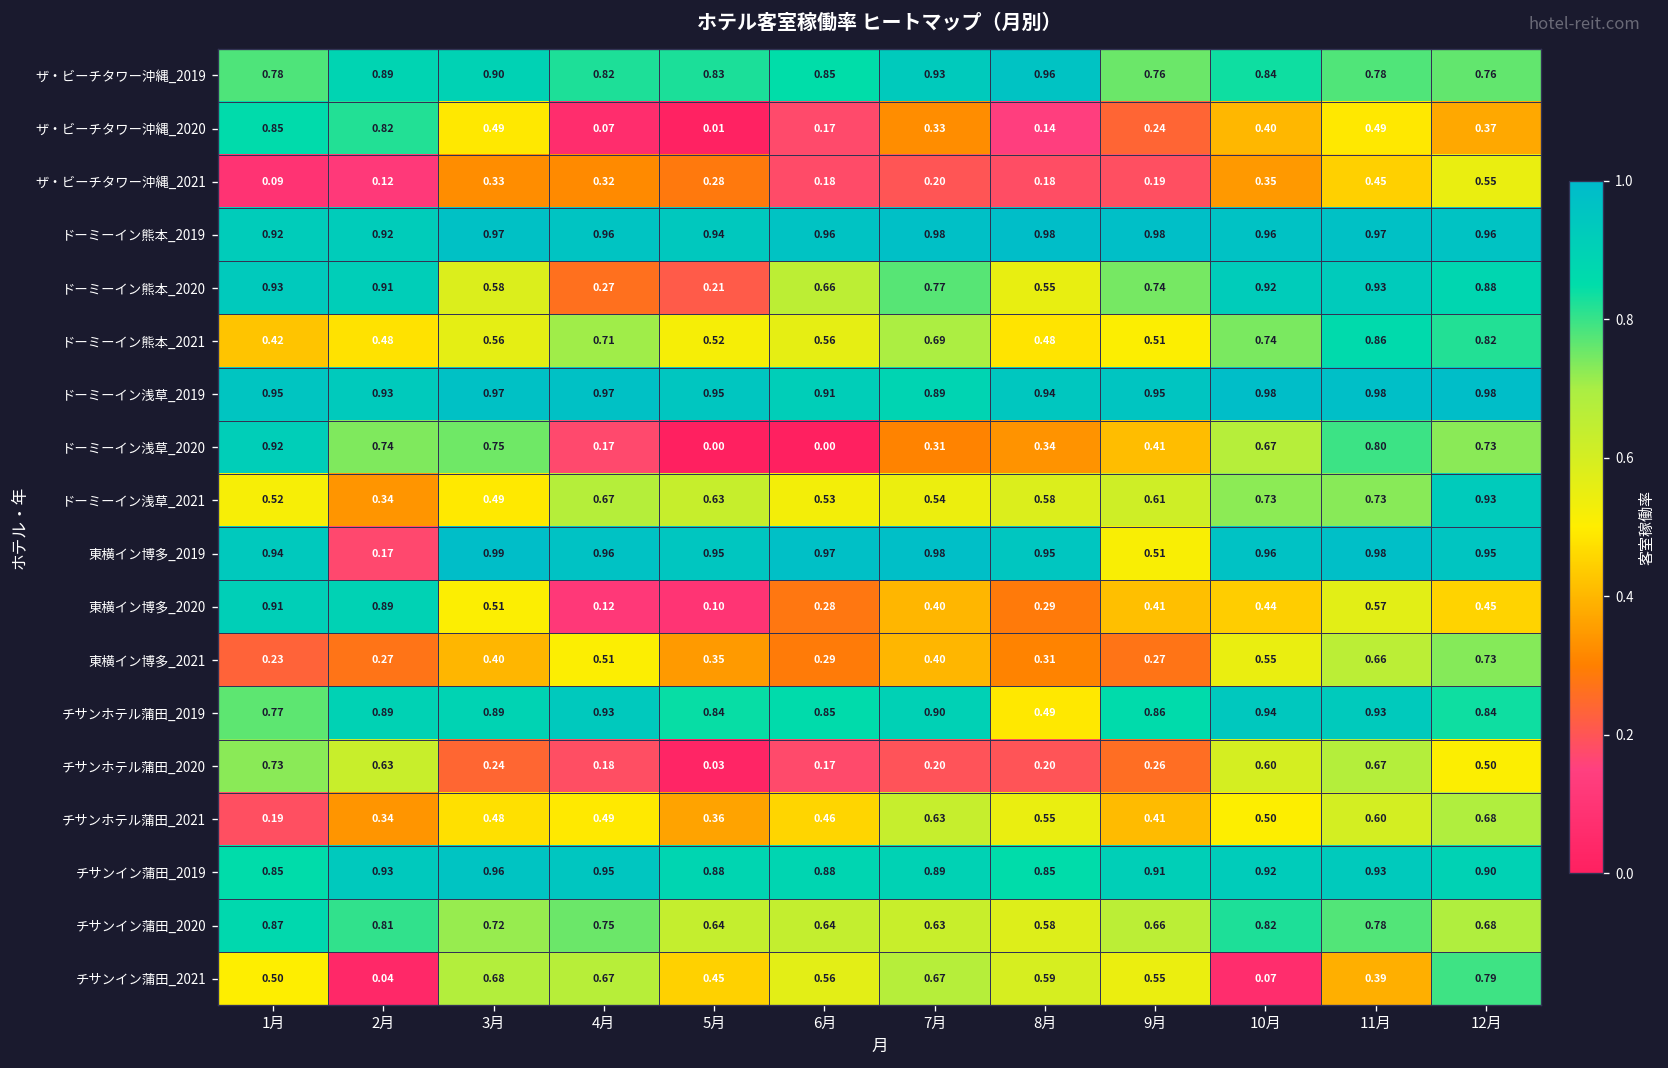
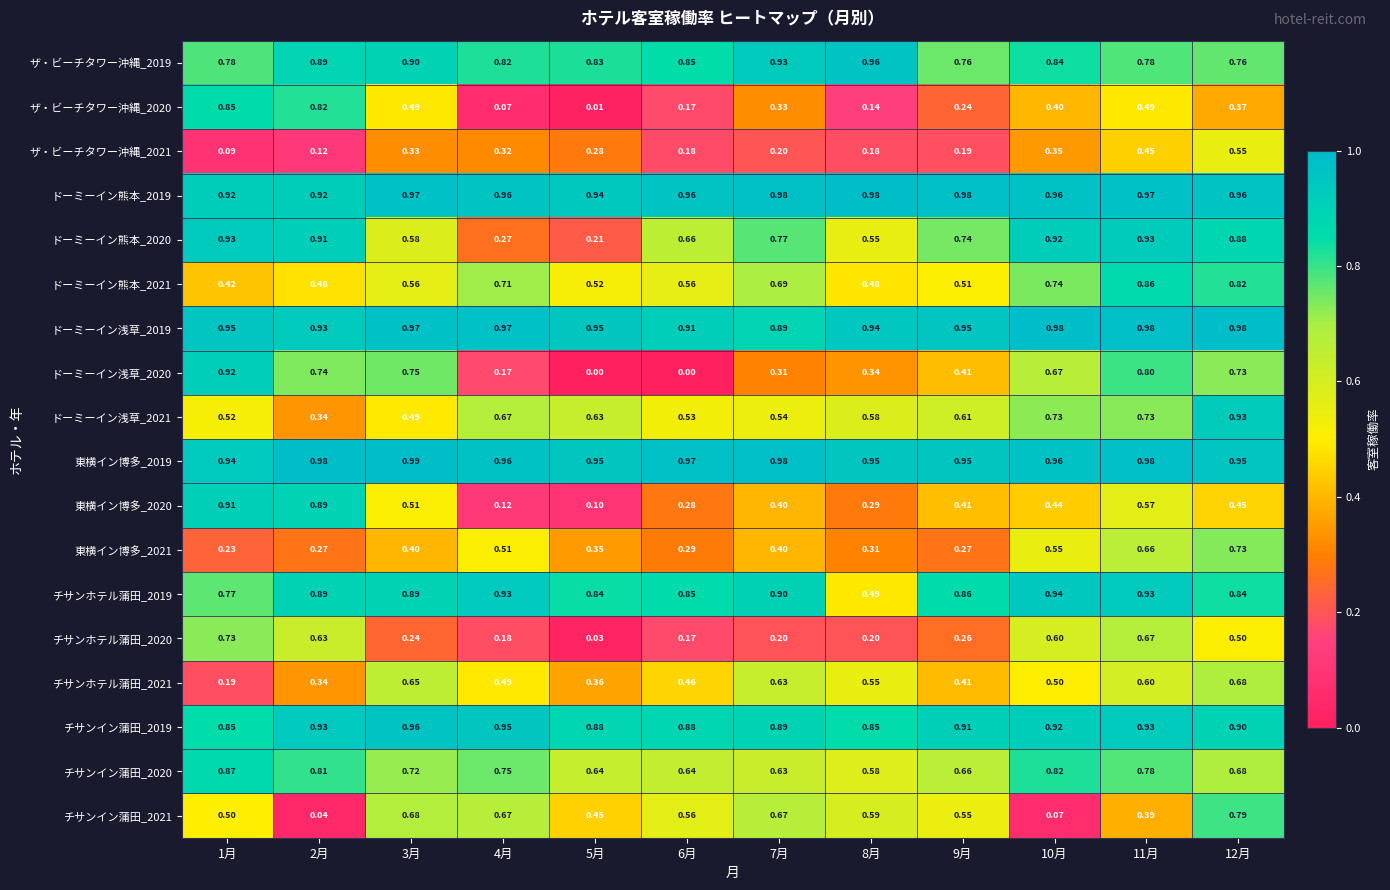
  {
    "東横イン博多_2019": {
      "1月": 0.94,
-     "2月": 0.17,
+     "2月": 0.98,
      "3月": 0.99,
      "4月": 0.96,
      "5月": 0.95,
      "6月": 0.97,
      "7月": 0.98,
      "8月": 0.95,
-     "9月": 0.51,
+     "9月": 0.95,
      "10月": 0.96,
      "11月": 0.98,
      "12月": 0.95
    },
    "チサンホテル蒲田_2021": {
      "1月": 0.19,
      "2月": 0.34,
-     "3月": 0.48,
+     "3月": 0.65,
      "4月": 0.49,
      "5月": 0.36,
      "6月": 0.46,
      "7月": 0.63,
      "8月": 0.55,
      "9月": 0.41,
      "10月": 0.50,
      "11月": 0.60,
      "12月": 0.68
    }
  }
